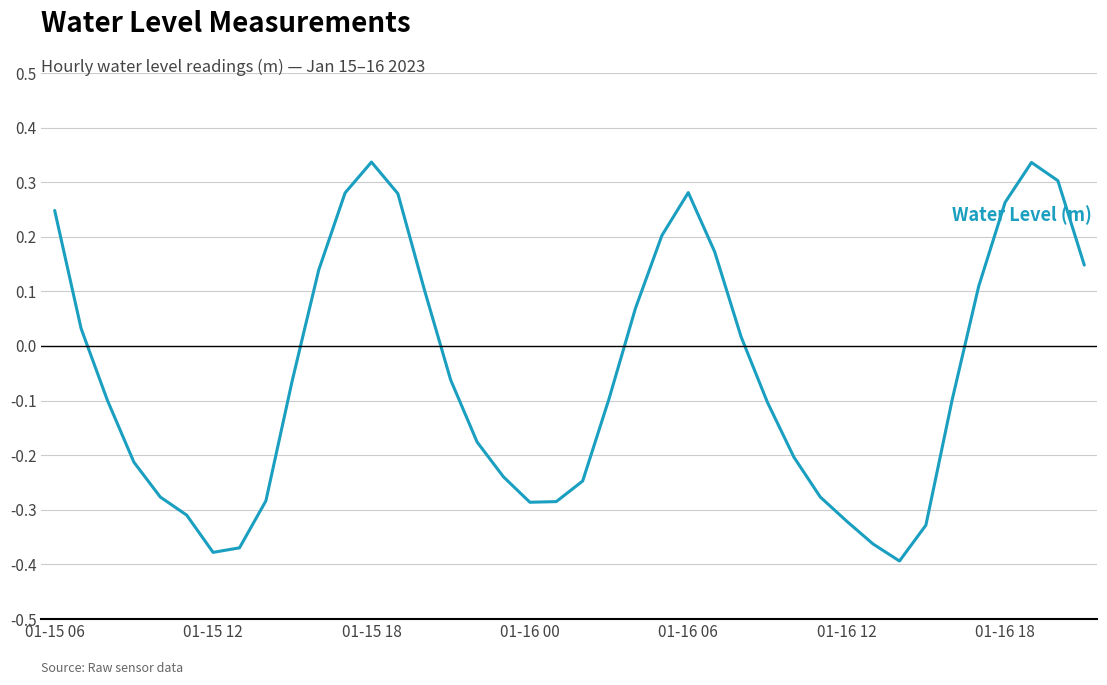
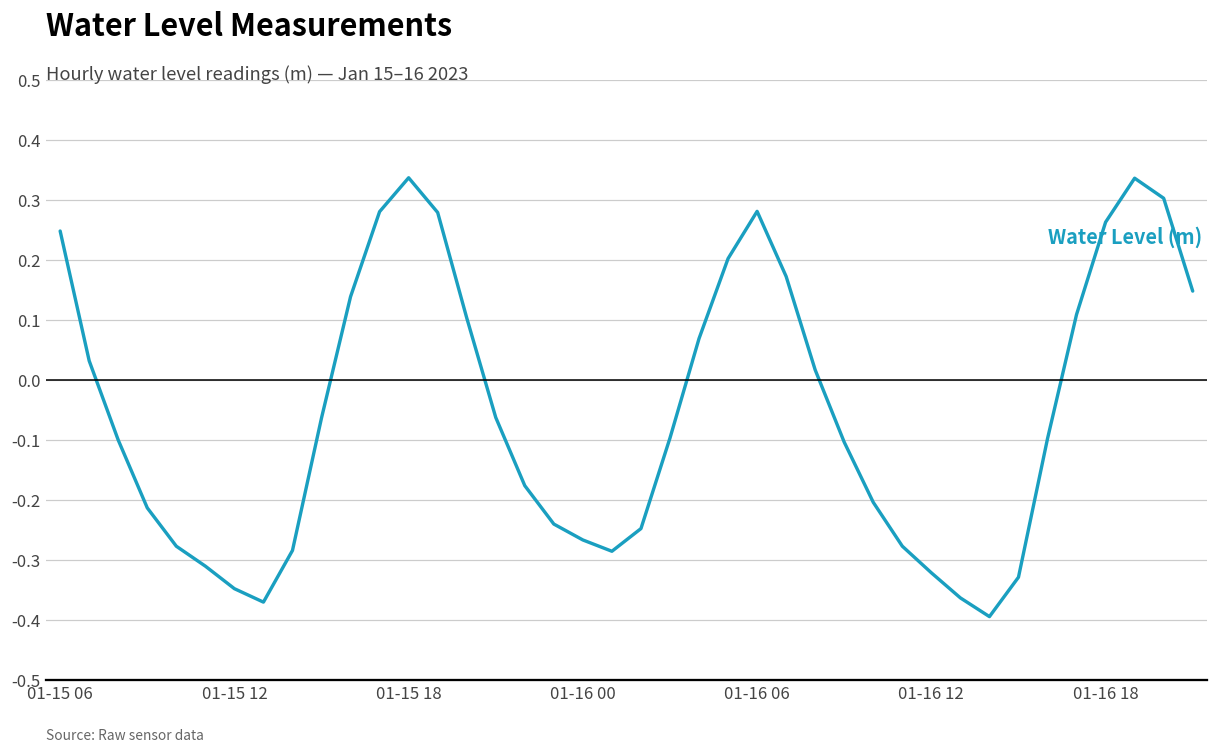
  {
    "01-15 06": 0.25,
-   "01-15 12": -0.38,
+   "01-15 12": -0.35,
    "01-15 18": 0.34,
-   "01-16 00": -0.29,
+   "01-16 00": -0.27,
    "01-16 06": 0.28,
    "01-16 12": -0.32,
    "01-16 18": 0.26
  }
